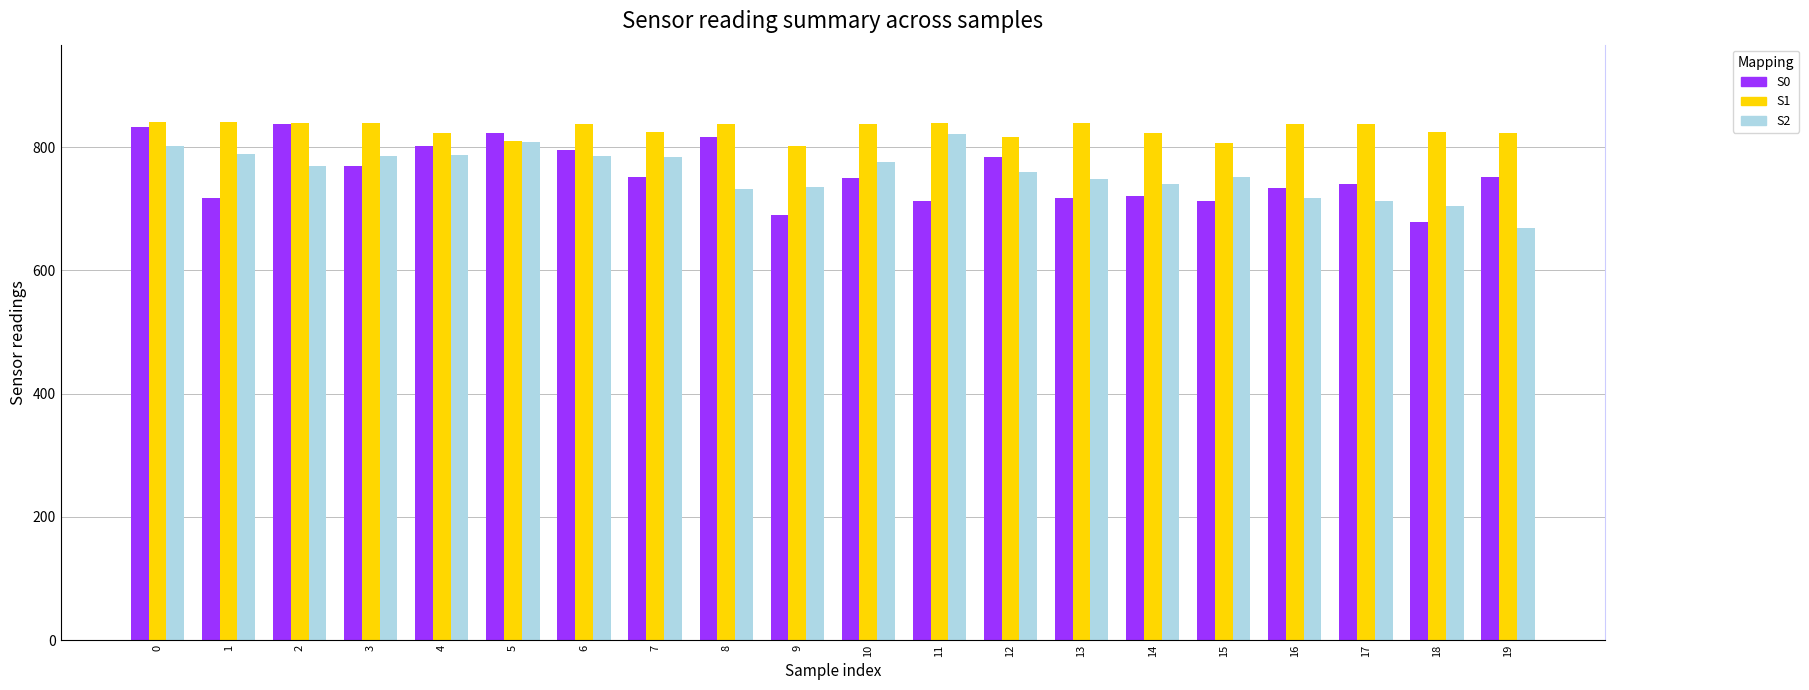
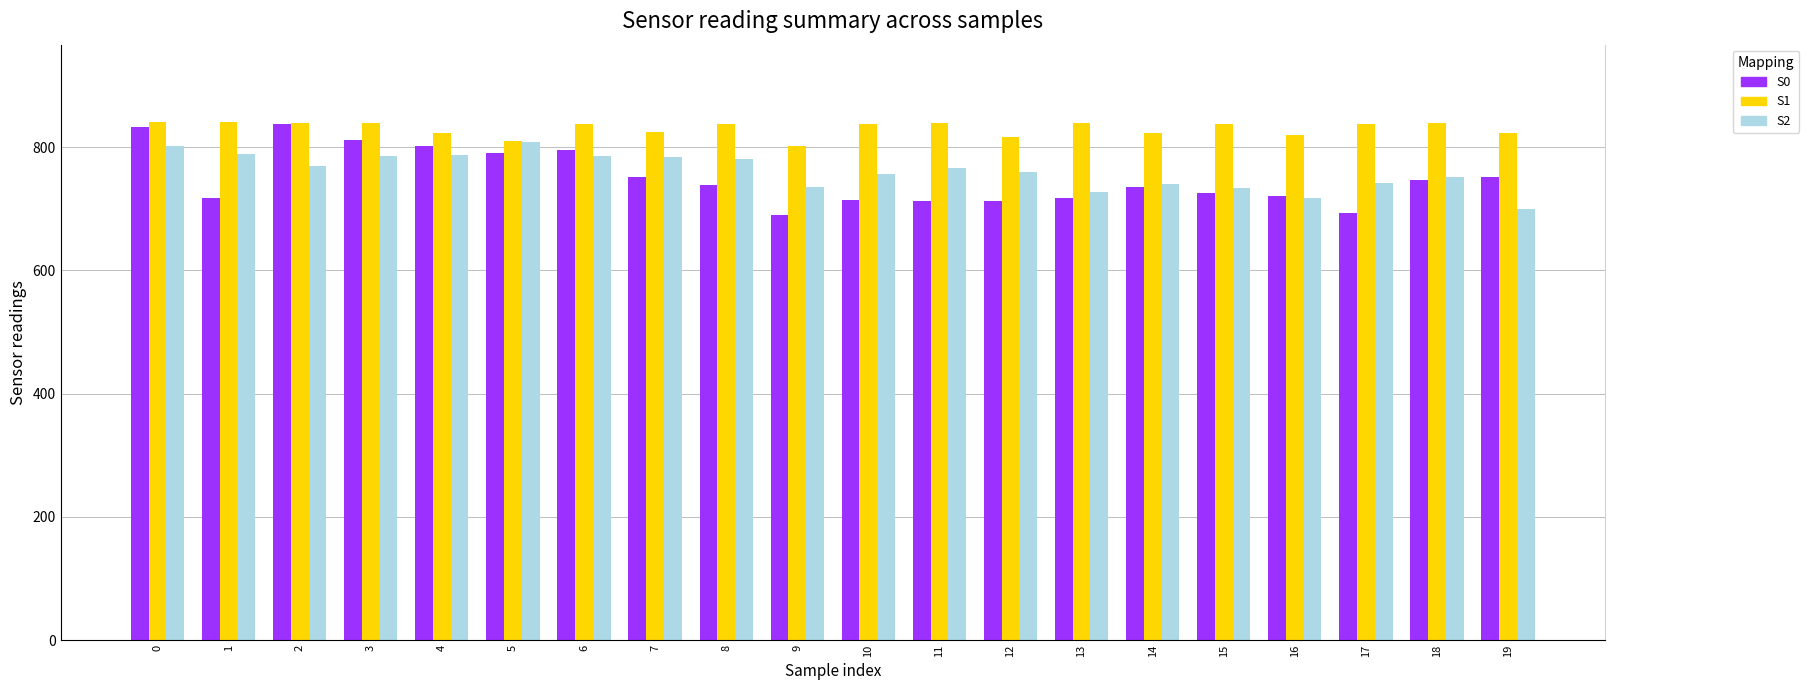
  {
    "S0": {
      "0": 830,
      "1": 720,
      "2": 840,
-     "3": 770,
+     "3": 810,
      "4": 800,
-     "5": 820,
+     "5": 790,
      "6": 800,
      "7": 750,
-     "8": 820,
+     "8": 740,
      "9": 690,
-     "10": 750,
+     "10": 710,
      "11": 710,
-     "12": 780,
+     "12": 710,
      "13": 720,
-     "14": 720,
-     "15": 710,
-     "16": 730,
-     "17": 740,
-     "18": 680,
+     "14": 740,
+     "15": 730,
+     "16": 720,
+     "17": 690,
+     "18": 750,
      "19": 750
    },
    "S1": {
      "0": 840,
      "1": 840,
      "2": 840,
      "3": 840,
      "4": 820,
      "5": 810,
      "6": 840,
      "7": 820,
      "8": 840,
      "9": 800,
      "10": 840,
      "11": 840,
      "12": 820,
      "13": 840,
      "14": 820,
-     "15": 810,
-     "16": 840,
+     "15": 840,
+     "16": 820,
      "17": 840,
-     "18": 830,
+     "18": 840,
      "19": 820
    },
    "S2": {
      "0": 800,
      "1": 790,
      "2": 770,
      "3": 790,
      "4": 790,
      "5": 810,
      "6": 790,
      "7": 780,
-     "8": 730,
+     "8": 780,
      "9": 740,
-     "10": 780,
-     "11": 820,
+     "10": 760,
+     "11": 770,
      "12": 760,
-     "13": 750,
+     "13": 730,
      "14": 740,
-     "15": 750,
+     "15": 730,
      "16": 720,
-     "17": 710,
-     "18": 710,
-     "19": 670
+     "17": 740,
+     "18": 750,
+     "19": 700
    }
  }
